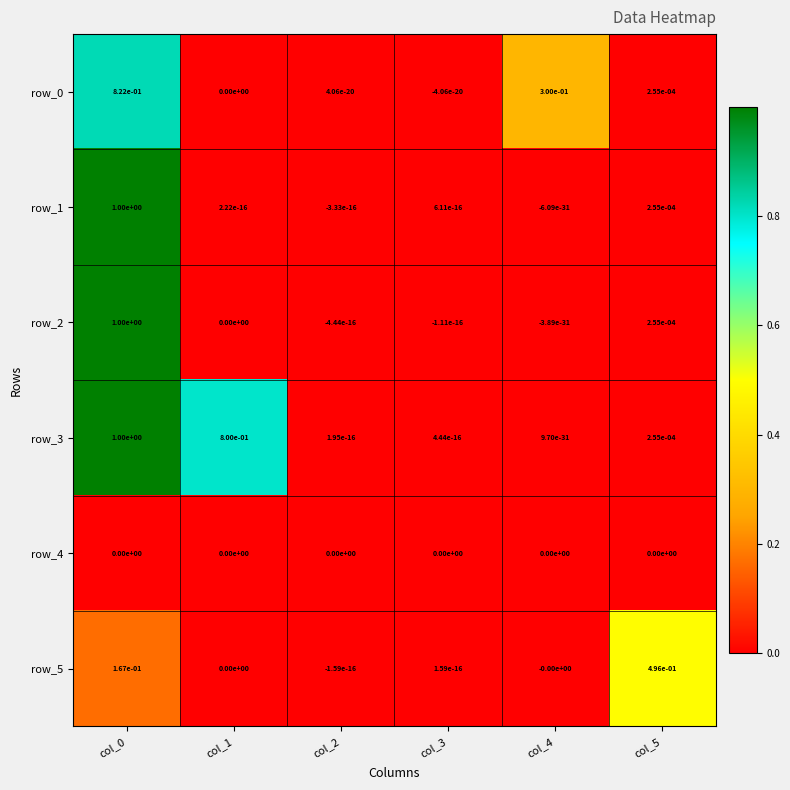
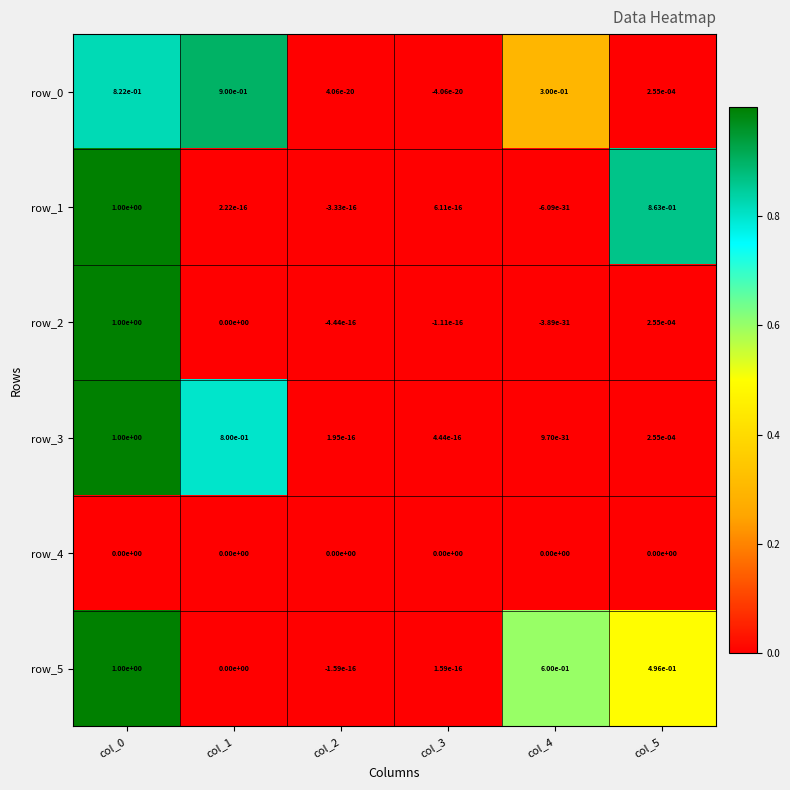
  {
    "row_0": {
      "col_0": "8.22e-01",
-     "col_1": "0.00e+00",
+     "col_1": "9.00e-01",
      "col_2": "4.06e-20",
      "col_3": "-4.06e-20",
      "col_4": "3.00e-01",
      "col_5": "2.55e-04"
    },
    "row_1": {
      "col_0": "1.00e+00",
      "col_1": "2.22e-16",
      "col_2": "-3.33e-16",
      "col_3": "6.11e-16",
      "col_4": "-6.09e-31",
-     "col_5": "2.55e-04"
+     "col_5": "8.63e-01"
    },
    "row_2": {
      "col_0": "1.00e+00",
      "col_1": "0.00e+00",
      "col_2": "-4.44e-16",
      "col_3": "-1.11e-16",
      "col_4": "-3.89e-31",
      "col_5": "2.55e-04"
    },
    "row_3": {
      "col_0": "1.00e+00",
      "col_1": "8.00e-01",
      "col_2": "1.95e-16",
      "col_3": "4.44e-16",
      "col_4": "9.70e-31",
      "col_5": "2.55e-04"
    },
    "row_4": {
      "col_0": "0.00e+00",
      "col_1": "0.00e+00",
      "col_2": "0.00e+00",
      "col_3": "0.00e+00",
      "col_4": "0.00e+00",
      "col_5": "0.00e+00"
    },
    "row_5": {
-     "col_0": "1.67e-01",
+     "col_0": "1.00e+00",
      "col_1": "0.00e+00",
      "col_2": "-1.59e-16",
      "col_3": "1.59e-16",
-     "col_4": "-0.00e+00",
+     "col_4": "6.00e-01",
      "col_5": "4.96e-01"
    }
  }
